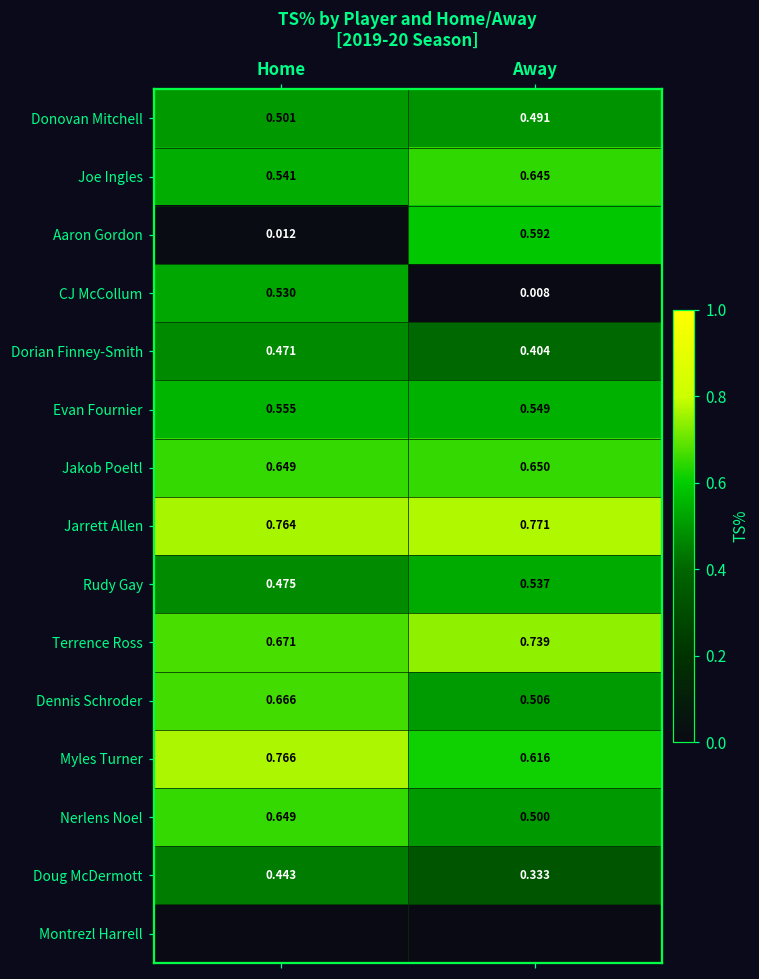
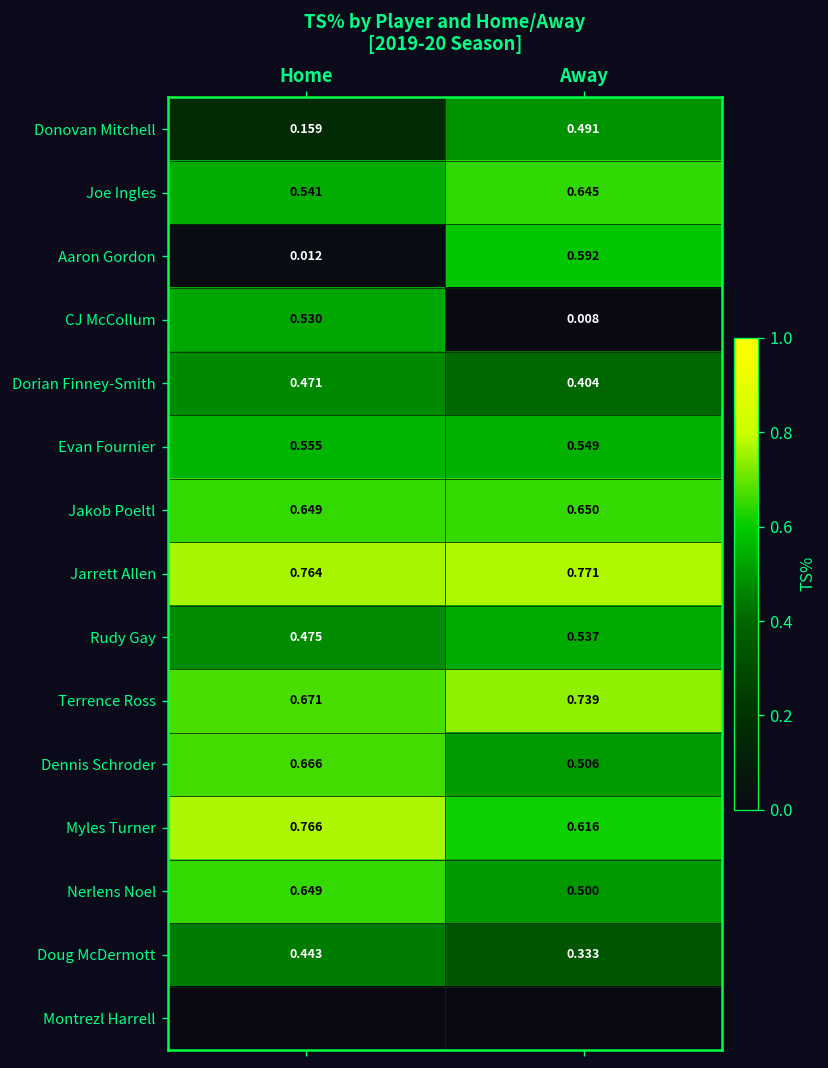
  {
    "Donovan Mitchell": {
-     "Home": 0.501,
+     "Home": 0.159,
      "Away": 0.491
    },
    "Joe Ingles": {
      "Home": 0.541,
      "Away": 0.645
    },
    "Aaron Gordon": {
      "Home": 0.012,
      "Away": 0.592
    },
    "CJ McCollum": {
      "Home": 0.530,
      "Away": 0.008
    },
    "Dorian Finney-Smith": {
      "Home": 0.471,
      "Away": 0.404
    },
    "Evan Fournier": {
      "Home": 0.555,
      "Away": 0.549
    },
    "Jakob Poeltl": {
      "Home": 0.649,
      "Away": 0.650
    },
    "Jarrett Allen": {
      "Home": 0.764,
      "Away": 0.771
    },
    "Rudy Gay": {
      "Home": 0.475,
      "Away": 0.537
    },
    "Terrence Ross": {
      "Home": 0.671,
      "Away": 0.739
    },
    "Dennis Schroder": {
      "Home": 0.666,
      "Away": 0.506
    },
    "Myles Turner": {
      "Home": 0.766,
      "Away": 0.616
    },
    "Nerlens Noel": {
      "Home": 0.649,
      "Away": 0.500
    },
    "Doug McDermott": {
      "Home": 0.443,
      "Away": 0.333
    }
  }
